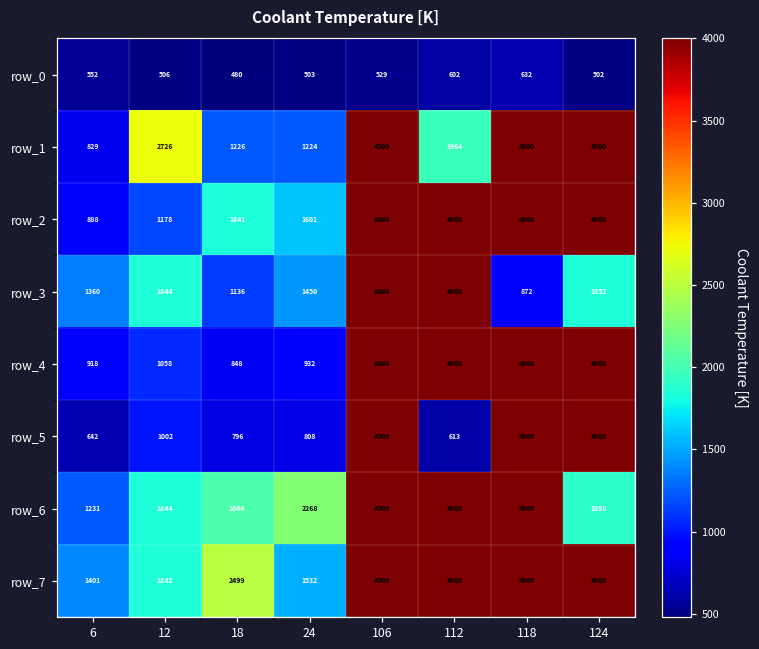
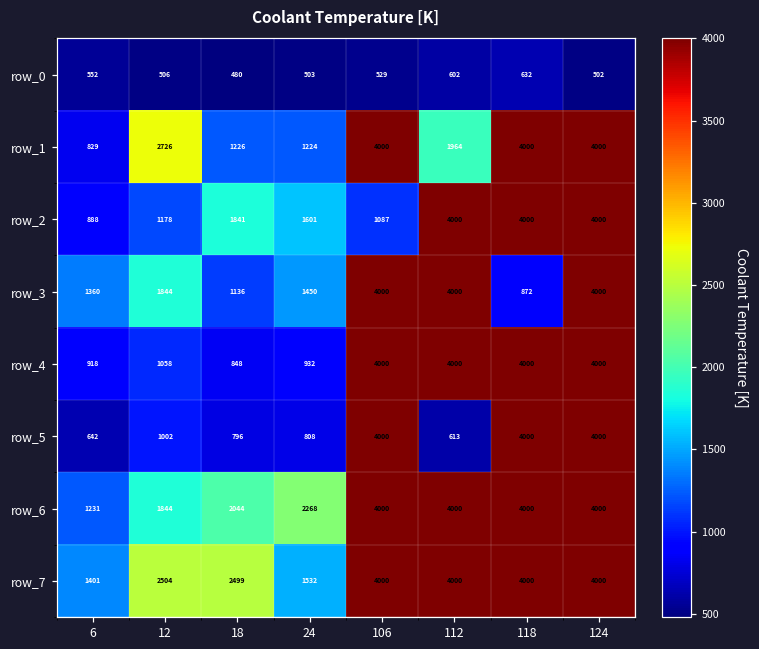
  {
    "row_0": {
      "6": 552,
      "12": 506,
      "18": 480,
      "24": 503,
      "106": 529,
      "112": 602,
      "118": 632,
      "124": 502
    },
    "row_1": {
      "6": 829,
      "12": 2726,
      "18": 1226,
      "24": 1224,
      "106": 4000,
      "112": 1964,
      "118": 4000,
      "124": 4000
    },
    "row_2": {
      "6": 888,
      "12": 1178,
      "18": 1841,
      "24": 1601,
-     "106": 4000,
+     "106": 1087,
      "112": 4000,
      "118": 4000,
      "124": 4000
    },
    "row_3": {
      "6": 1360,
      "12": 1844,
      "18": 1136,
      "24": 1450,
      "106": 4000,
      "112": 4000,
      "118": 872,
-     "124": 1852
+     "124": 4000
    },
    "row_4": {
      "6": 918,
      "12": 1058,
      "18": 848,
      "24": 932,
      "106": 4000,
      "112": 4000,
      "118": 4000,
      "124": 4000
    },
    "row_5": {
      "6": 642,
      "12": 1002,
      "18": 796,
      "24": 808,
      "106": 4000,
      "112": 613,
      "118": 4000,
      "124": 4000
    },
    "row_6": {
      "6": 1231,
      "12": 1844,
      "18": 2044,
      "24": 2268,
      "106": 4000,
      "112": 4000,
      "118": 4000,
-     "124": 1898
+     "124": 4000
    },
    "row_7": {
      "6": 1401,
-     "12": 1842,
+     "12": 2504,
      "18": 2499,
      "24": 1532,
      "106": 4000,
      "112": 4000,
      "118": 4000,
      "124": 4000
    }
  }
